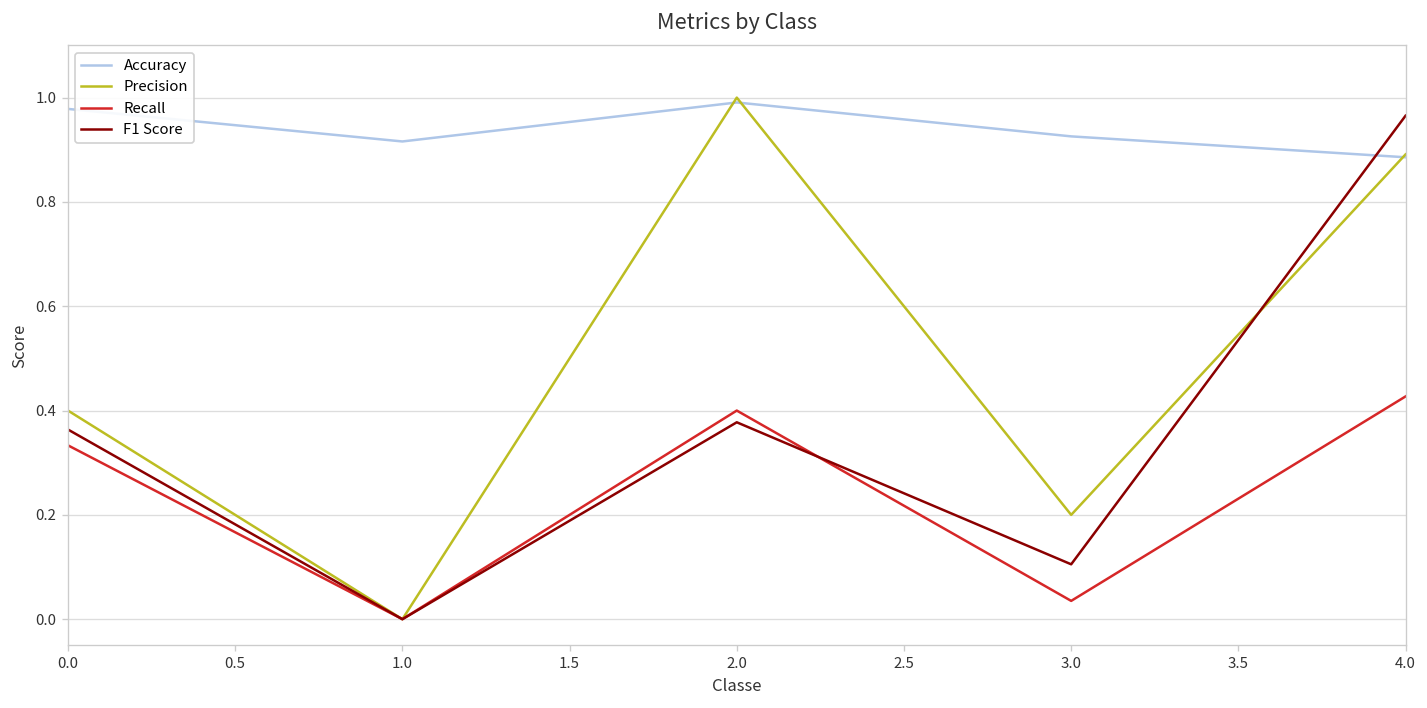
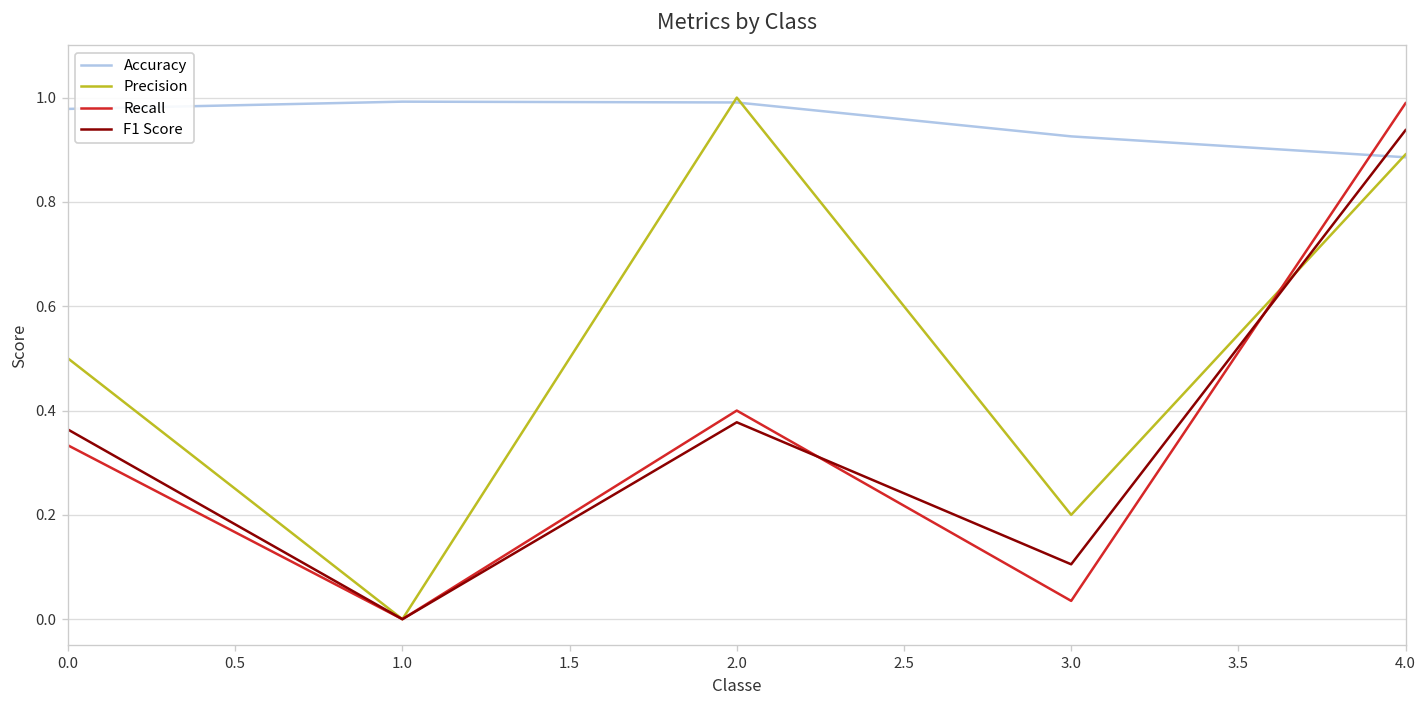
  {
    "Accuracy": {
      "0.0": 0.98,
-     "1.0": 0.92,
+     "1.0": 0.99,
      "2.0": 0.99,
      "3.0": 0.93
    },
    "Precision": {
-     "0.0": 0.4,
+     "0.0": 0.5,
      "2.0": 1.0,
      "3.0": 0.2
    },
    "Recall": {
      "0.0": 0.33,
      "2.0": 0.40,
      "3.0": 0.04,
-     "4.0": 0.43
+     "4.0": 0.99
    },
    "F1 Score": {
      "0.0": 0.36,
      "2.0": 0.38,
      "3.0": 0.11,
-     "4.0": 0.97
+     "4.0": 0.94
    }
  }
